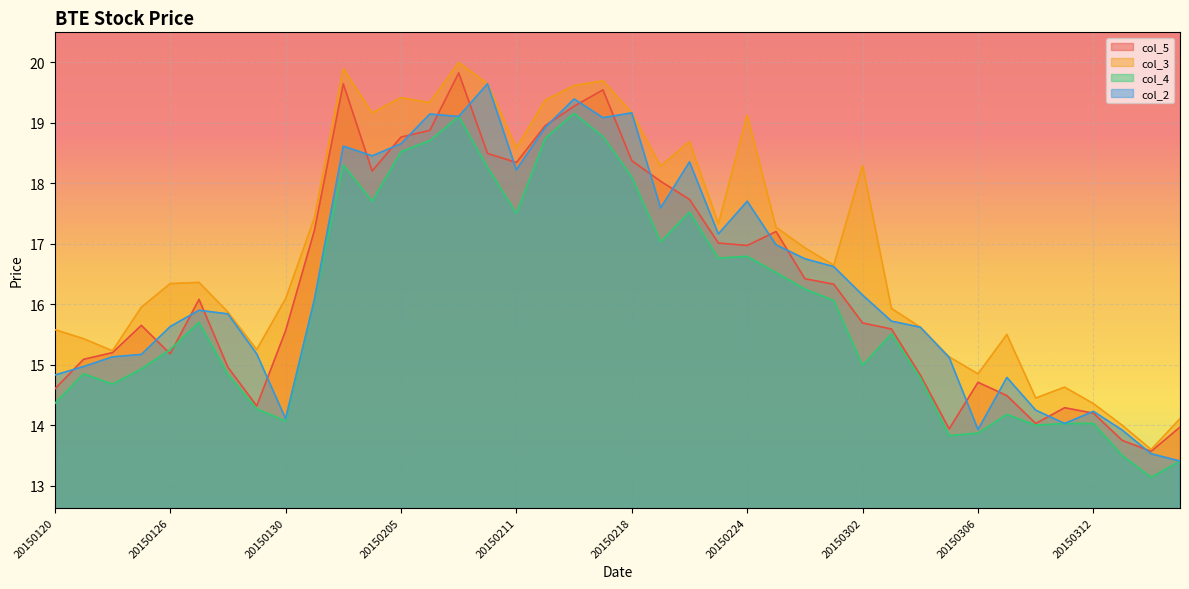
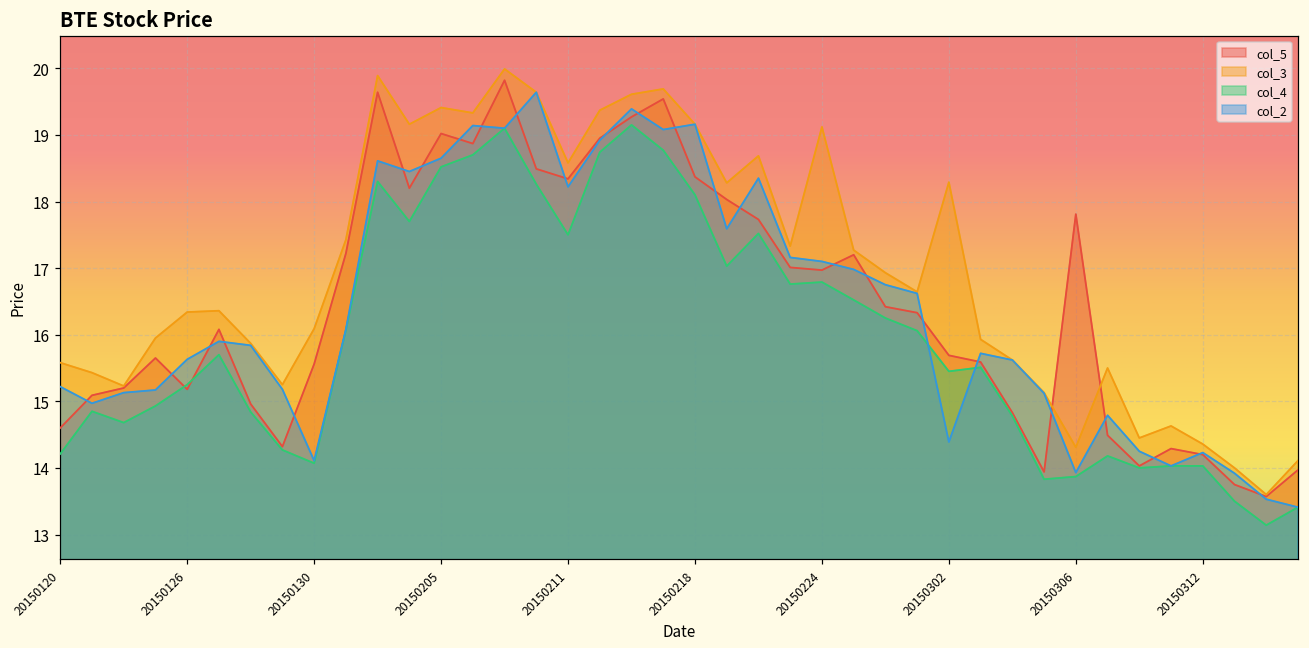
  {
    "col_5": {
      "20150120": 14.6,
      "20150126": 15.2,
      "20150130": 15.6,
-     "20150205": 18.8,
+     "20150205": 19.0,
      "20150211": 18.3,
      "20150218": 18.4,
      "20150224": 17.0,
      "20150302": 15.7,
-     "20150306": 14.7
+     "20150306": 17.8
    },
    "col_3": {
      "20150120": 15.6,
      "20150126": 16.3,
      "20150130": 16.1,
      "20150205": 19.4,
      "20150211": 18.6,
      "20150224": 19.1,
      "20150302": 18.3,
-     "20150306": 14.9,
+     "20150306": 14.3,
      "20150312": 14.4
    },
    "col_4": {
-     "20150120": 14.4,
+     "20150120": 14.2,
      "20150126": 15.3,
      "20150205": 18.5,
      "20150211": 17.5,
      "20150218": 18.1,
      "20150224": 16.8,
-     "20150302": 15.0,
+     "20150302": 15.5,
      "20150306": 13.9,
      "20150312": 14.0
    },
    "col_2": {
-     "20150120": 14.8,
+     "20150120": 15.2,
      "20150126": 15.6,
      "20150205": 18.7,
      "20150211": 18.2,
-     "20150224": 17.7,
-     "20150302": 16.2,
+     "20150224": 17.1,
+     "20150302": 14.4,
      "20150306": 13.9
    }
  }
